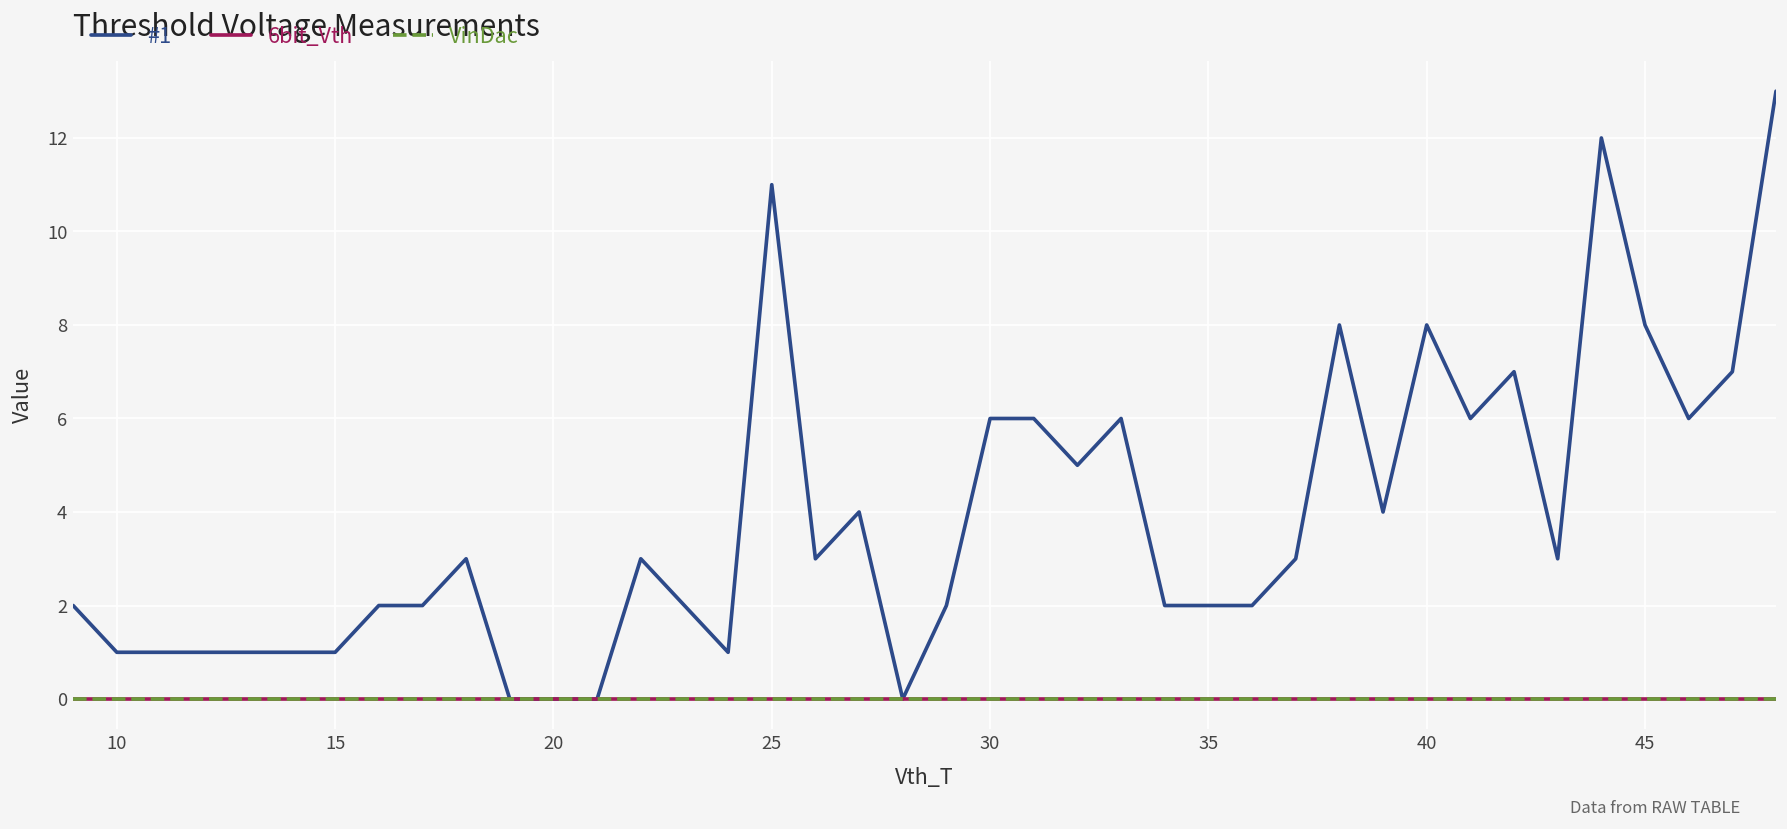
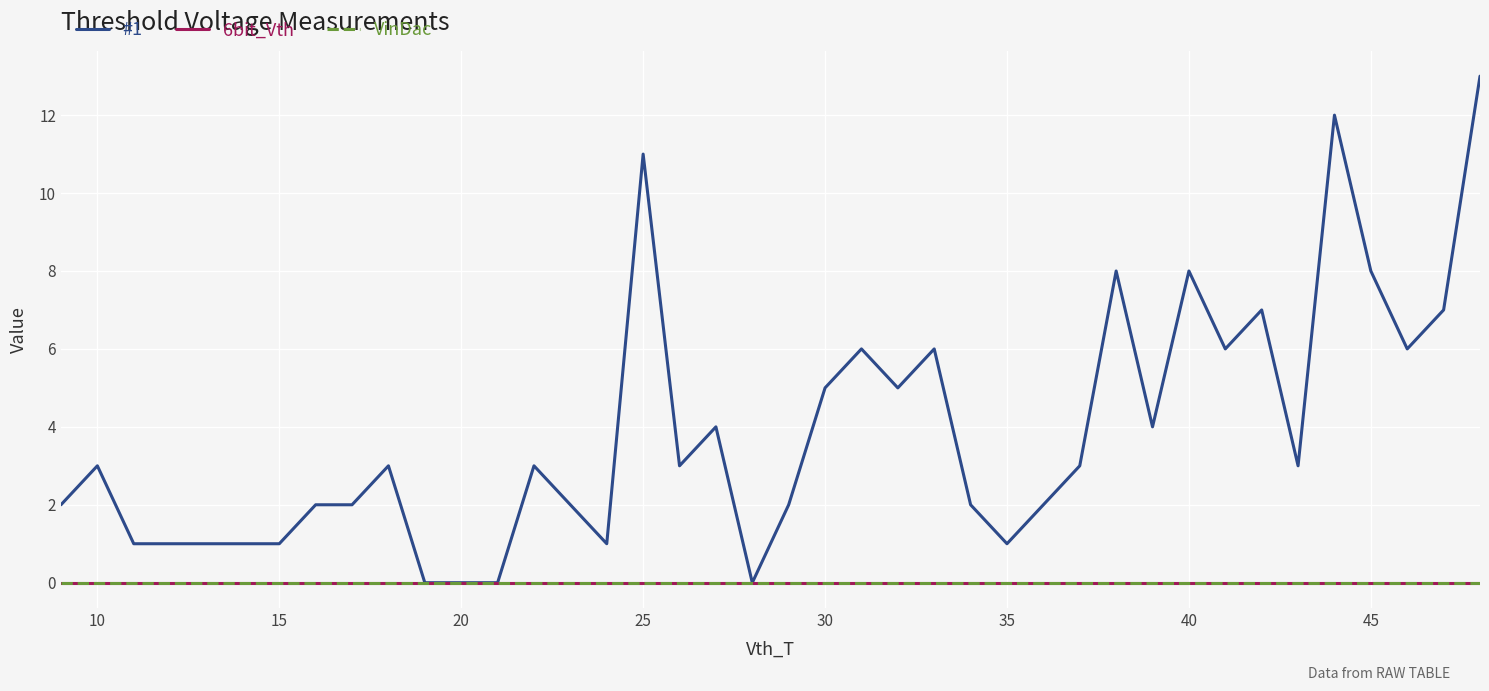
  {
    "#1": {
-     "10": 1,
+     "10": 3,
      "15": 1,
      "25": 11,
-     "30": 6,
-     "35": 2,
+     "30": 5,
+     "35": 1,
      "40": 8,
      "45": 8
    },
    "VinDac": {
      "10": 0,
      "15": 0,
      "25": 0,
      "30": 0,
      "35": 0,
      "40": 0,
      "45": 0
    }
  }
